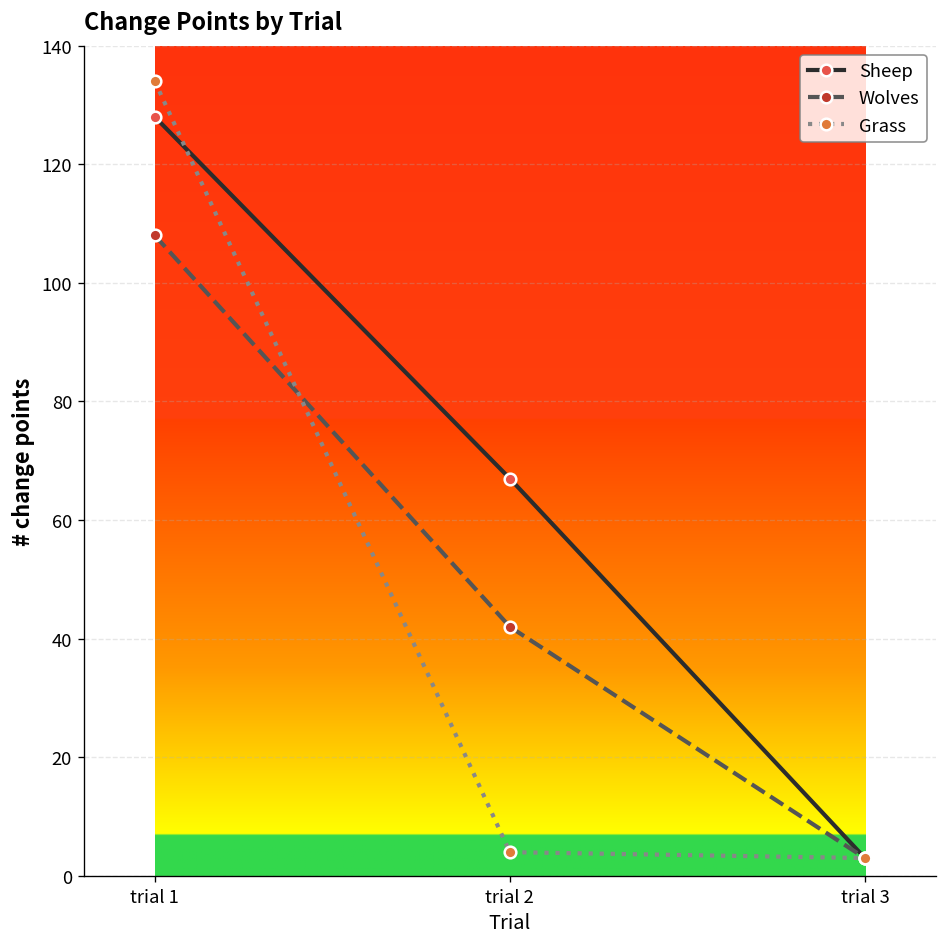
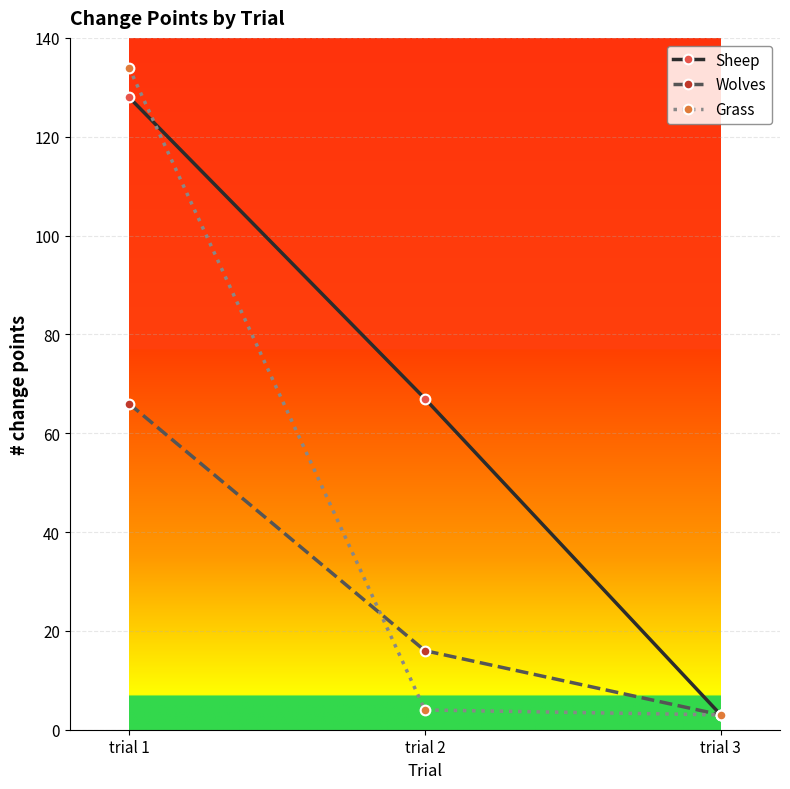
  {
    "Sheep": {
      "trial 1": 128,
      "trial 2": 67
    },
    "Wolves": {
-     "trial 1": 108,
-     "trial 2": 42
+     "trial 1": 66,
+     "trial 2": 16
    },
    "Grass": {
      "trial 1": 134,
      "trial 2": 4
    }
  }
